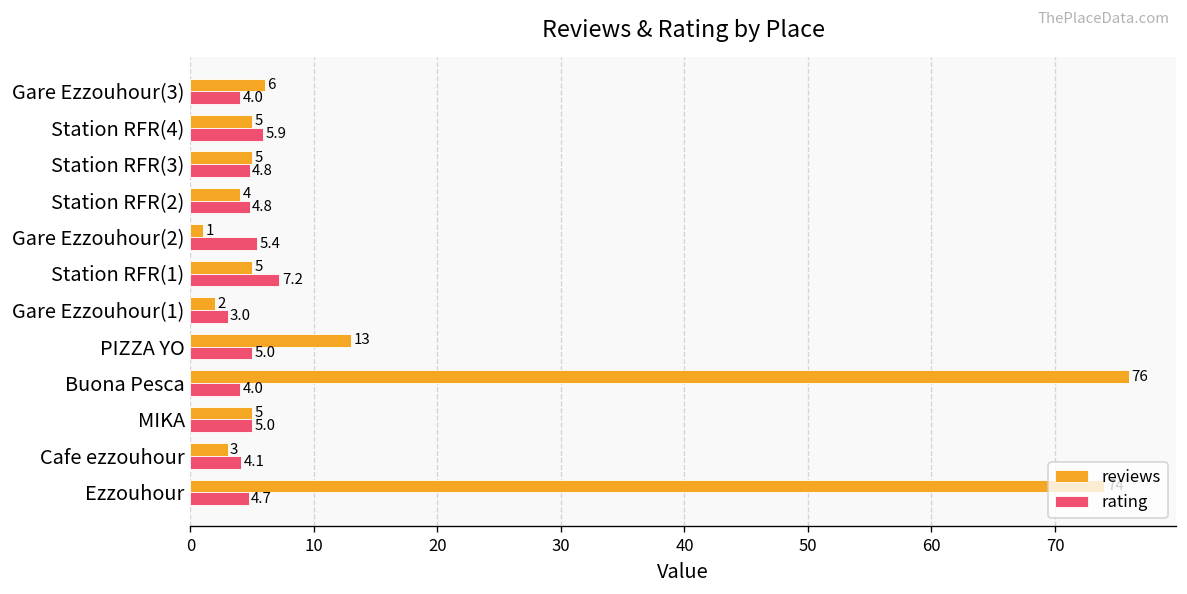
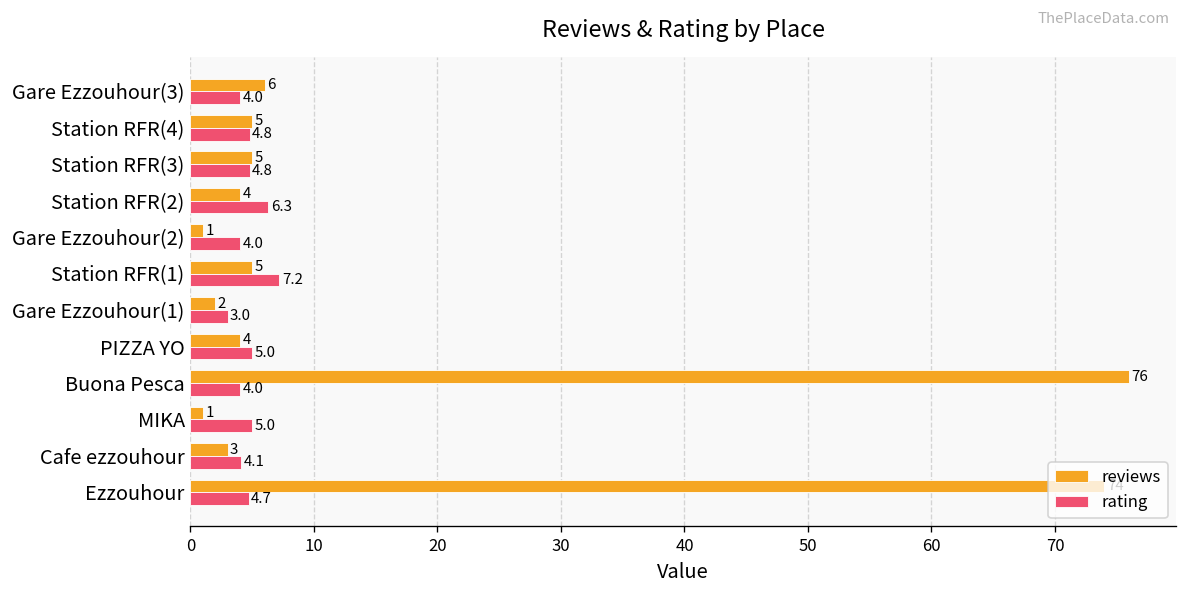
  {
    "reviews": {
      "Gare Ezzouhour(3)": 6,
      "Station RFR(4)": 5,
      "Station RFR(2)": 4,
      "Gare Ezzouhour(2)": 1,
      "Station RFR(1)": 5,
      "Gare Ezzouhour(1)": 2,
-     "PIZZA YO": 13,
+     "PIZZA YO": 4,
      "Buona Pesca": 76,
-     "MIKA": 5,
+     "MIKA": 1,
      "Cafe ezzouhour": 3
    },
    "rating": {
      "Gare Ezzouhour(3)": 4.0,
-     "Station RFR(4)": 5.9,
+     "Station RFR(4)": 4.8,
      "Station RFR(3)": 4.8,
-     "Station RFR(2)": 4.8,
-     "Gare Ezzouhour(2)": 5.4,
+     "Station RFR(2)": 6.3,
+     "Gare Ezzouhour(2)": 4.0,
      "Station RFR(1)": 7.2,
      "Gare Ezzouhour(1)": 3.0,
      "PIZZA YO": 5.0,
      "Buona Pesca": 4.0,
      "MIKA": 5.0,
      "Cafe ezzouhour": 4.1,
      "Ezzouhour": 4.7
    }
  }
